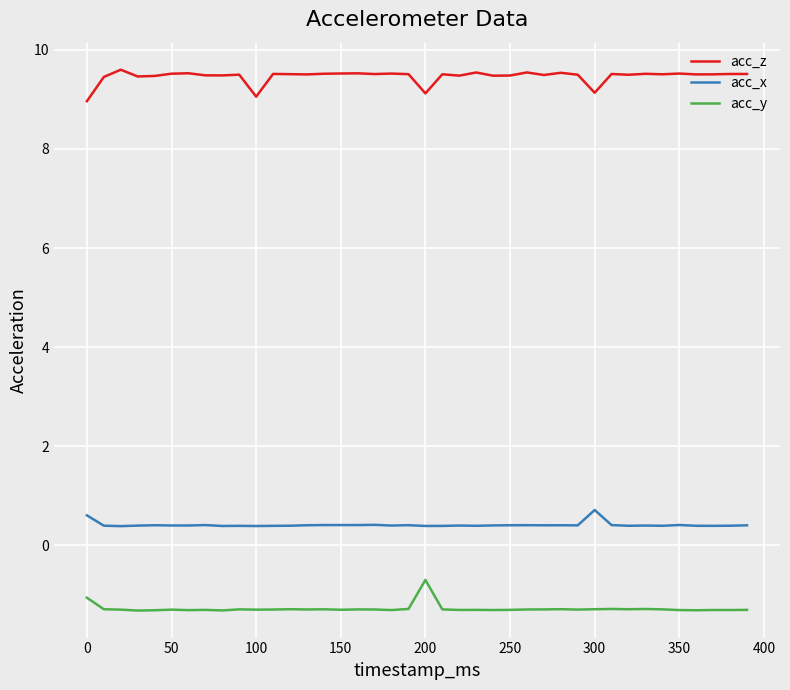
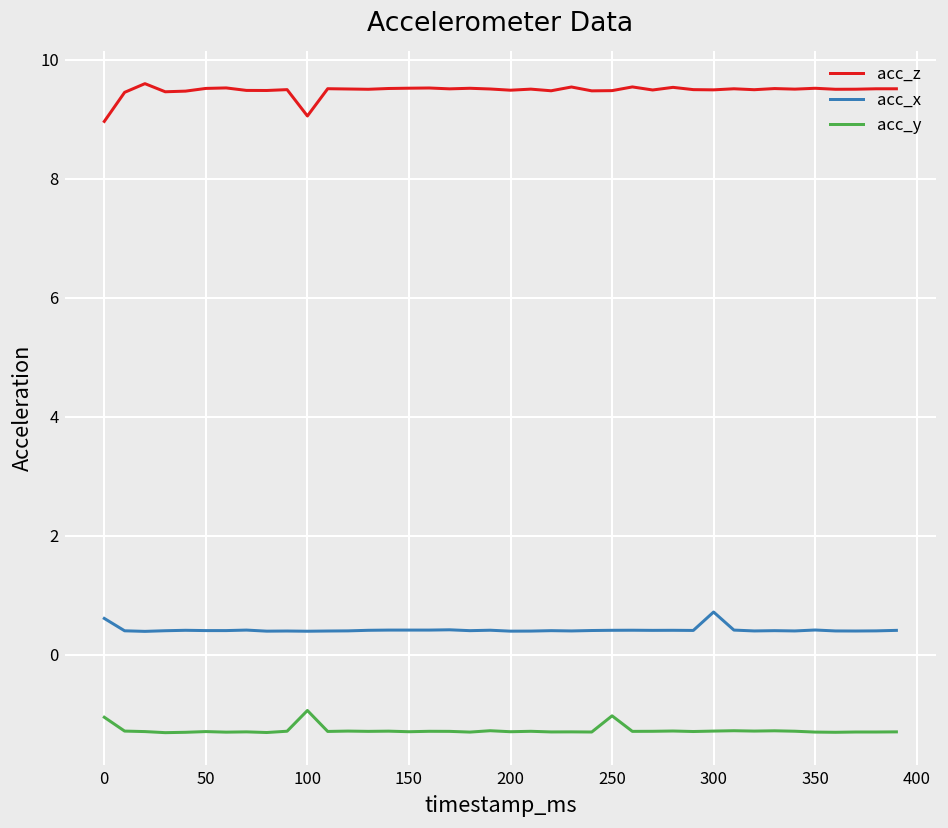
  {
    "acc_z": {
      "0": 9.0,
      "50": 9.5,
      "100": 9.1,
      "150": 9.5,
-     "200": 9.1,
+     "200": 9.5,
      "250": 9.5,
-     "300": 9.1,
+     "300": 9.5,
      "350": 9.5
    },
    "acc_x": {
      "0": 0.6,
      "50": 0.4,
      "100": 0.4,
      "150": 0.4,
      "200": 0.4,
      "250": 0.4,
      "300": 0.7,
      "350": 0.4
    },
    "acc_y": {
      "0": -1.1,
      "50": -1.3,
-     "100": -1.3,
+     "100": -0.9,
      "150": -1.3,
-     "200": -0.7,
-     "250": -1.3,
+     "200": -1.3,
+     "250": -1.0,
      "300": -1.3,
      "350": -1.3
    }
  }
